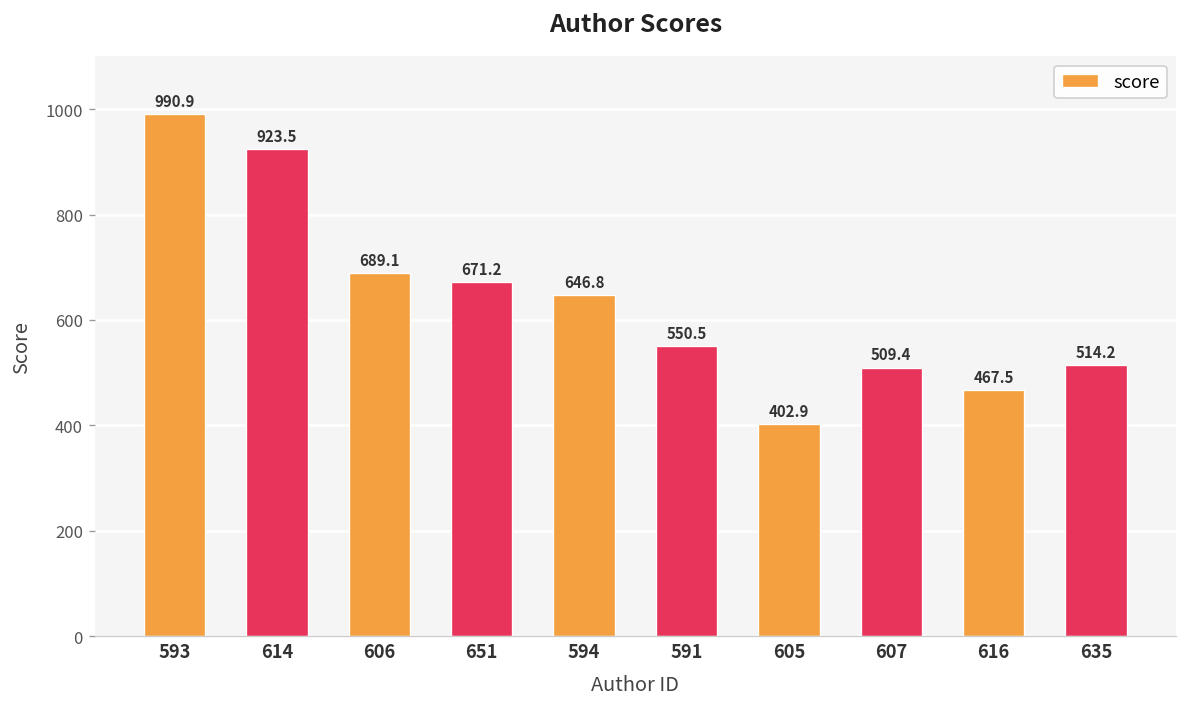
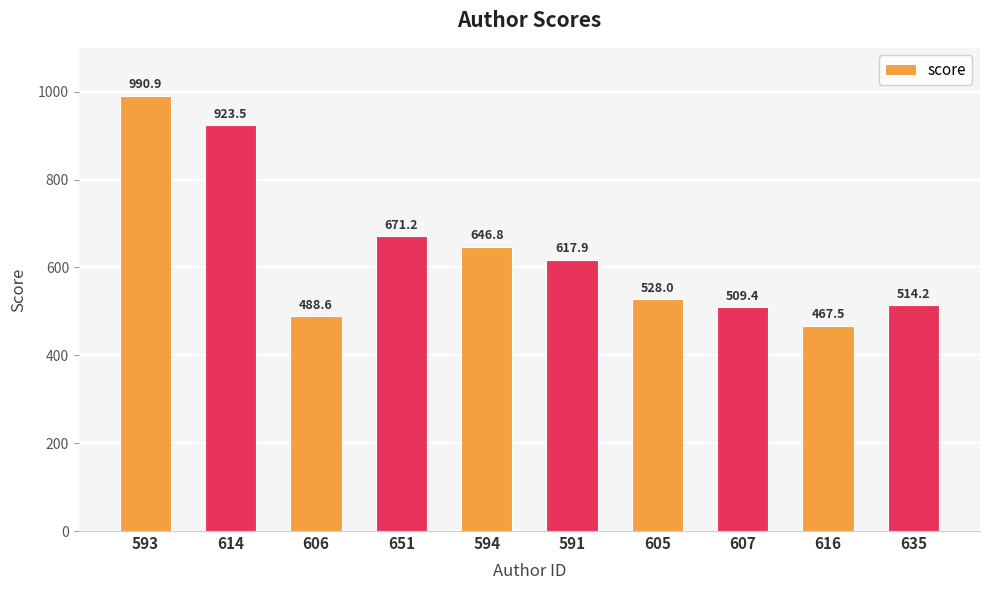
  {
    "593": 990.9,
    "614": 923.5,
-   "606": 689.1,
+   "606": 488.6,
    "651": 671.2,
    "594": 646.8,
-   "591": 550.5,
-   "605": 402.9,
+   "591": 617.9,
+   "605": 528.0,
    "607": 509.4,
    "616": 467.5,
    "635": 514.2
  }
